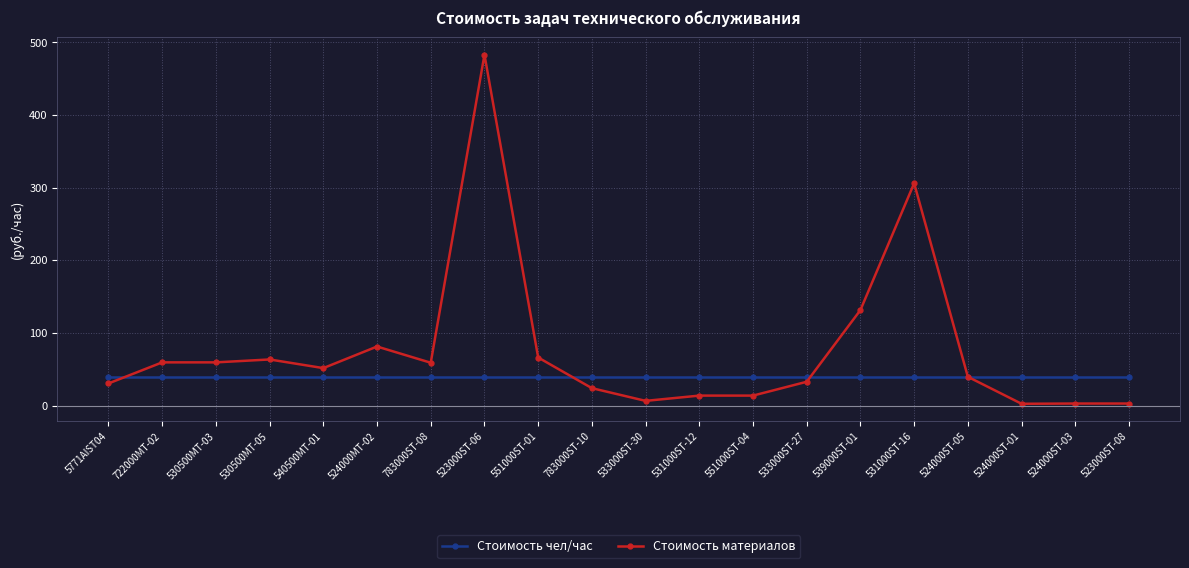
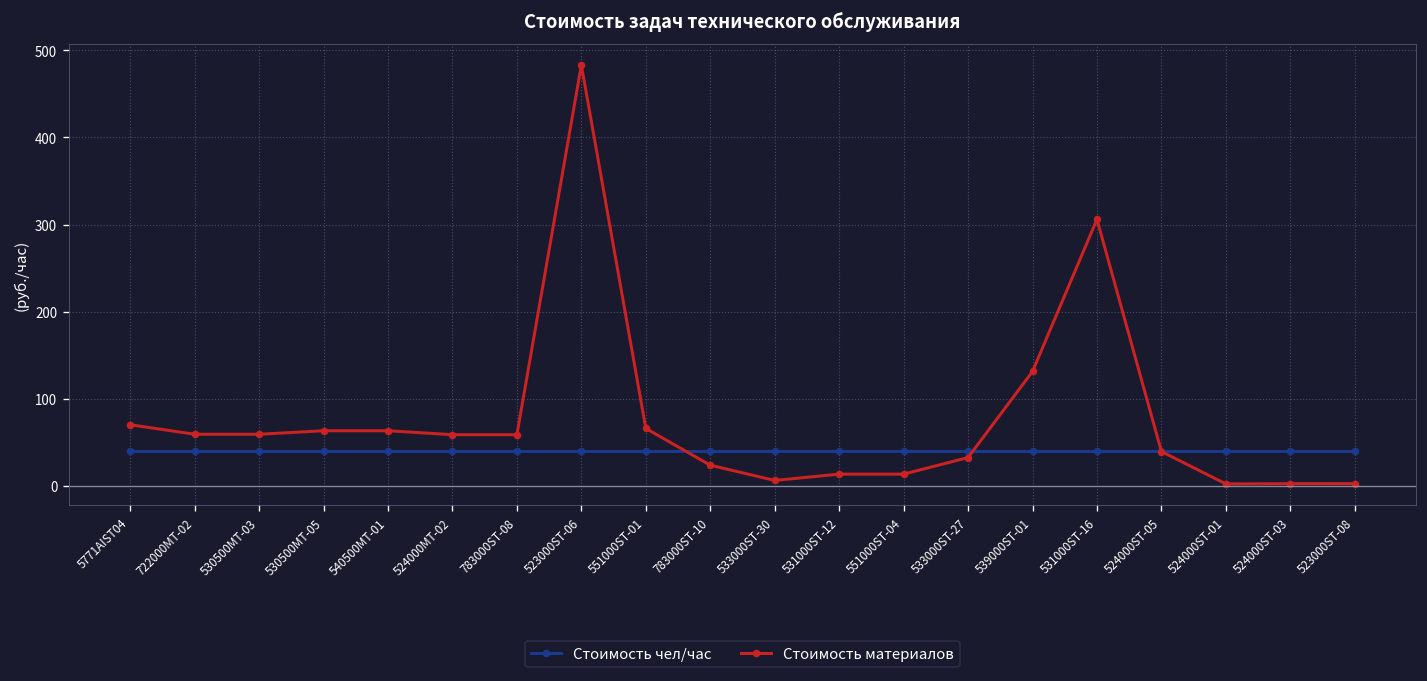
  {
    "Стоимость чел/час": {
      "5771AIST04": 40,
      "722000MT-02": 40,
      "530500MT-03": 40,
      "530500MT-05": 40,
      "540500MT-01": 40,
      "524000MT-02": 40,
      "783000ST-08": 40,
      "523000ST-06": 40,
      "551000ST-01": 40,
      "783000ST-10": 40,
      "533000ST-30": 40,
      "531000ST-12": 40,
      "551000ST-04": 40,
      "533000ST-27": 40,
      "539000ST-01": 40,
      "531000ST-16": 40,
      "524000ST-01": 40,
      "524000ST-03": 40,
      "523000ST-08": 40
    },
    "Стоимость материалов": {
-     "5771AIST04": 30,
+     "5771AIST04": 70,
      "722000MT-02": 60,
      "530500MT-03": 60,
      "530500MT-05": 60,
-     "540500MT-01": 50,
-     "524000MT-02": 80,
+     "540500MT-01": 60,
+     "524000MT-02": 60,
      "783000ST-08": 60,
      "523000ST-06": 480,
      "551000ST-01": 70,
      "783000ST-10": 20,
      "533000ST-30": 10,
      "531000ST-12": 10,
      "551000ST-04": 10,
      "533000ST-27": 30,
      "539000ST-01": 130,
      "531000ST-16": 310,
      "524000ST-01": 0,
      "524000ST-03": 0,
      "523000ST-08": 0
    }
  }
